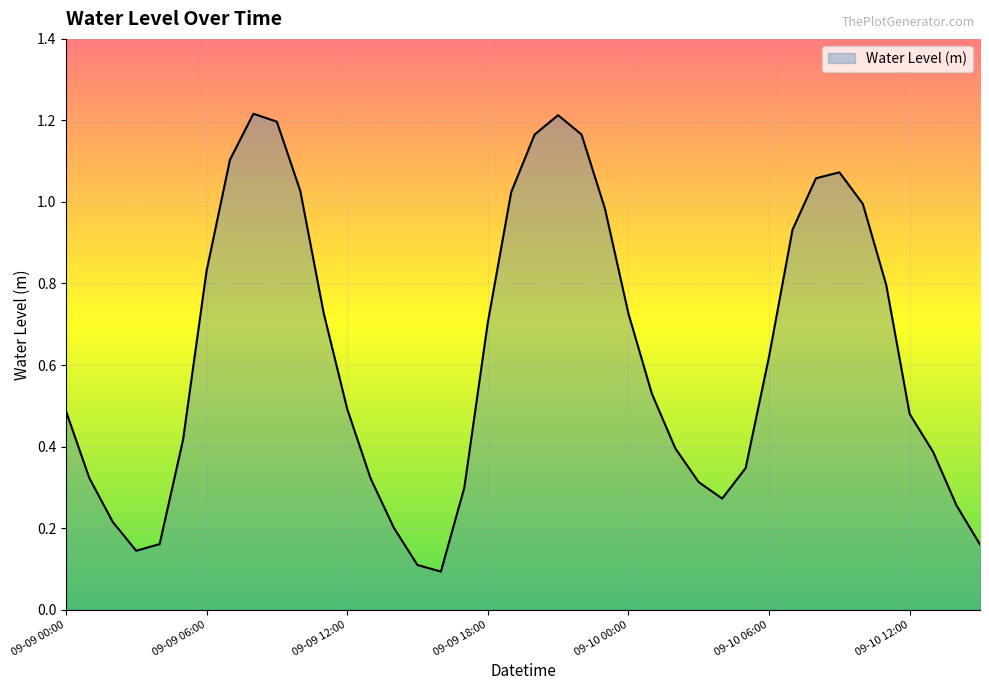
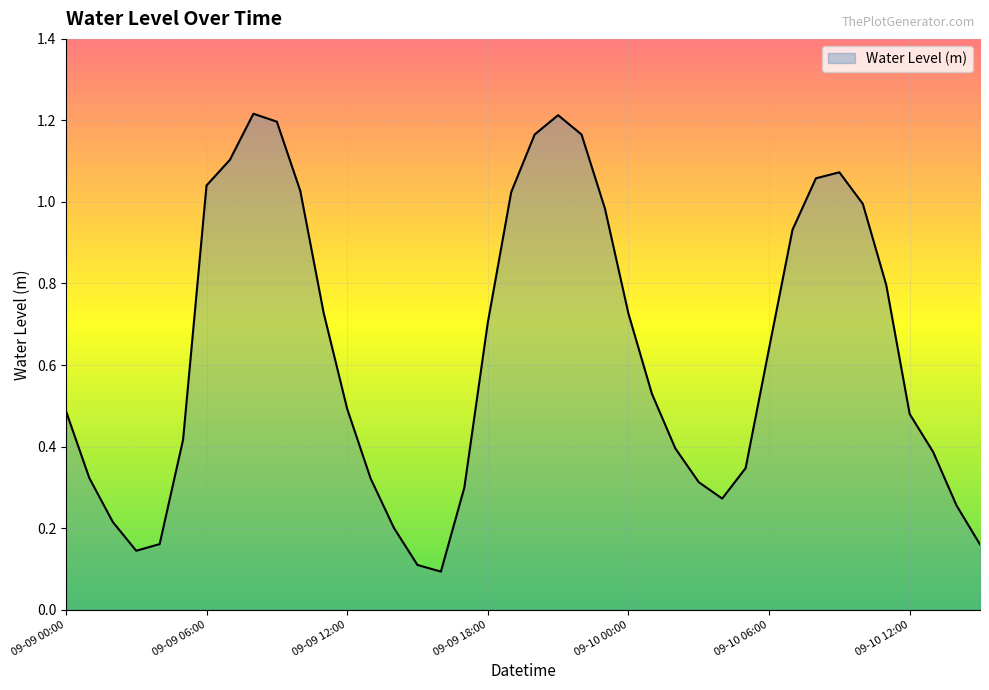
  {
    "09-09 00:00": 0.49,
-   "09-09 06:00": 0.83,
+   "09-09 06:00": 1.04,
    "09-09 12:00": 0.49,
    "09-09 18:00": 0.70,
    "09-10 00:00": 0.73,
-   "09-10 06:00": 0.62,
+   "09-10 06:00": 0.64,
    "09-10 12:00": 0.48
  }
